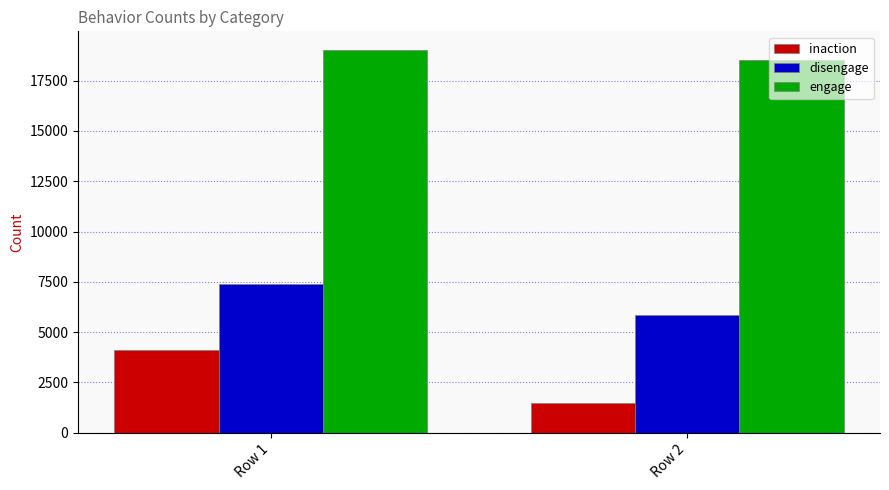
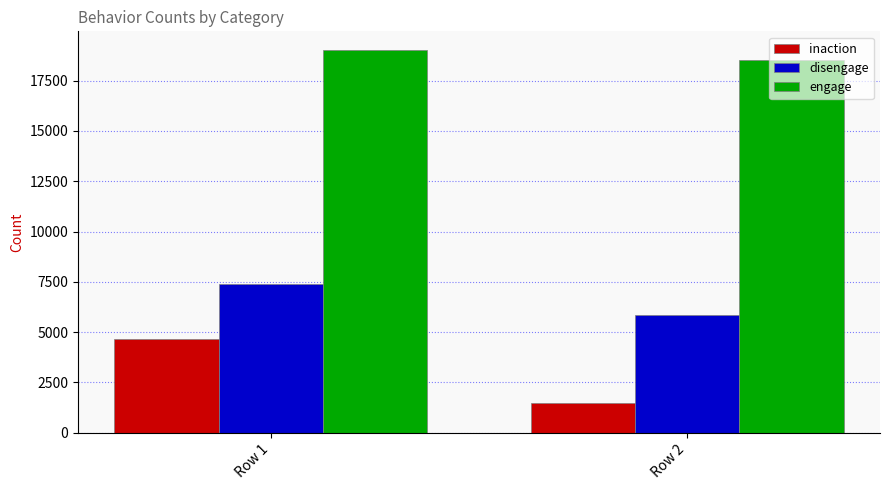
  {
    "inaction": {
-     "Row 1": 4100,
+     "Row 1": 4600,
      "Row 2": 1400
    },
    "disengage": {
      "Row 1": 7400,
      "Row 2": 5800
    },
    "engage": {
      "Row 1": 19000
    }
  }
